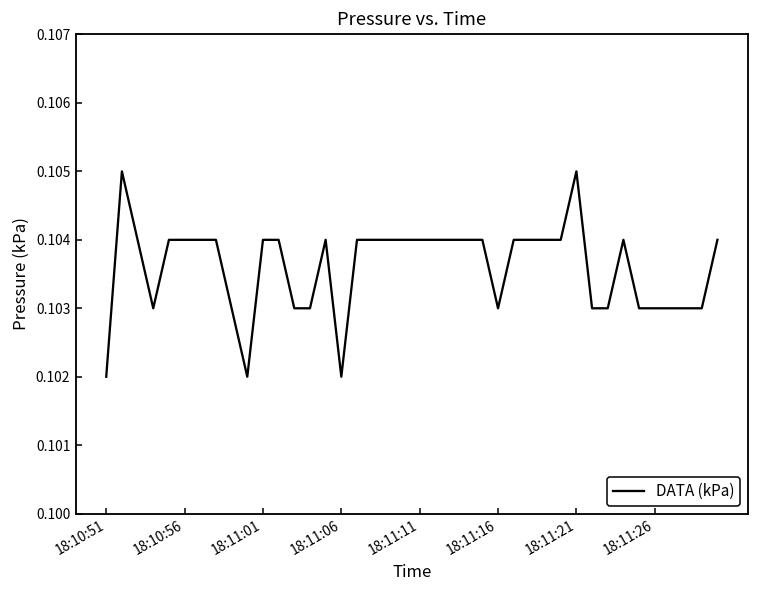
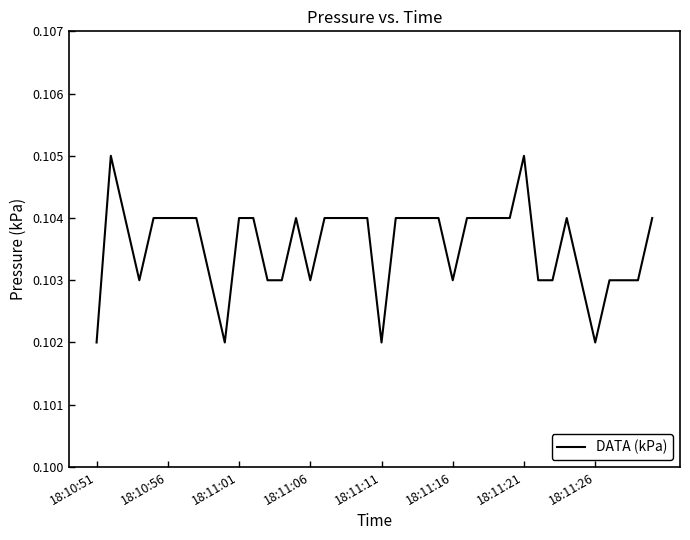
  {
    "18:10:51": 0.102,
    "18:10:56": 0.104,
    "18:11:01": 0.104,
-   "18:11:06": 0.102,
-   "18:11:11": 0.104,
+   "18:11:06": 0.103,
+   "18:11:11": 0.102,
    "18:11:16": 0.103,
    "18:11:21": 0.105,
-   "18:11:26": 0.103
+   "18:11:26": 0.102
  }
